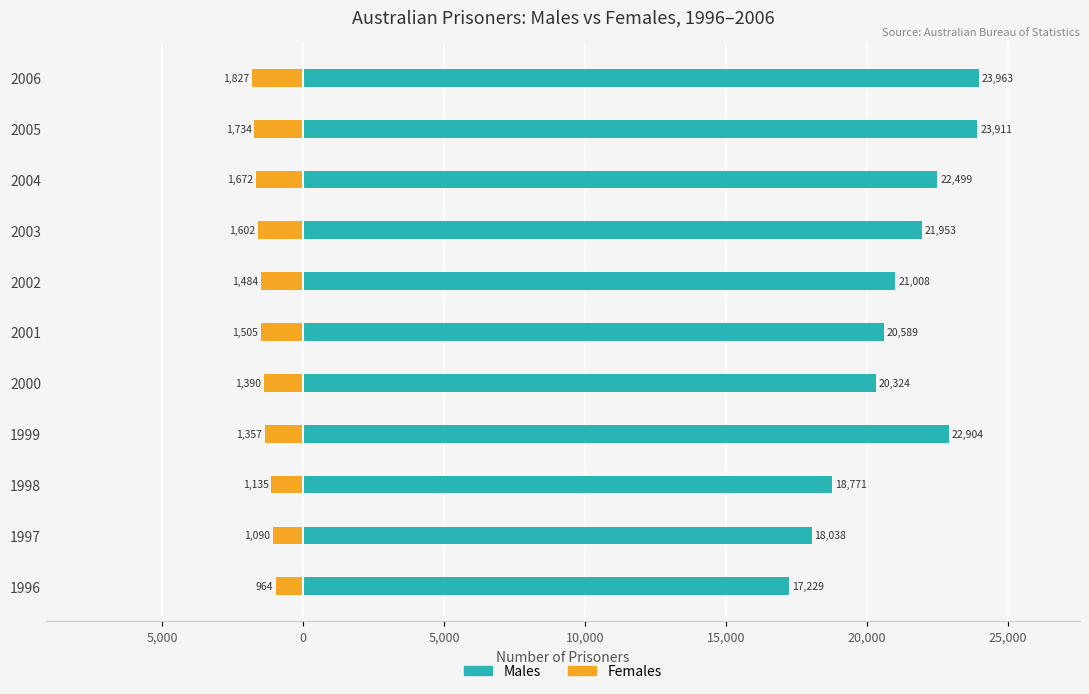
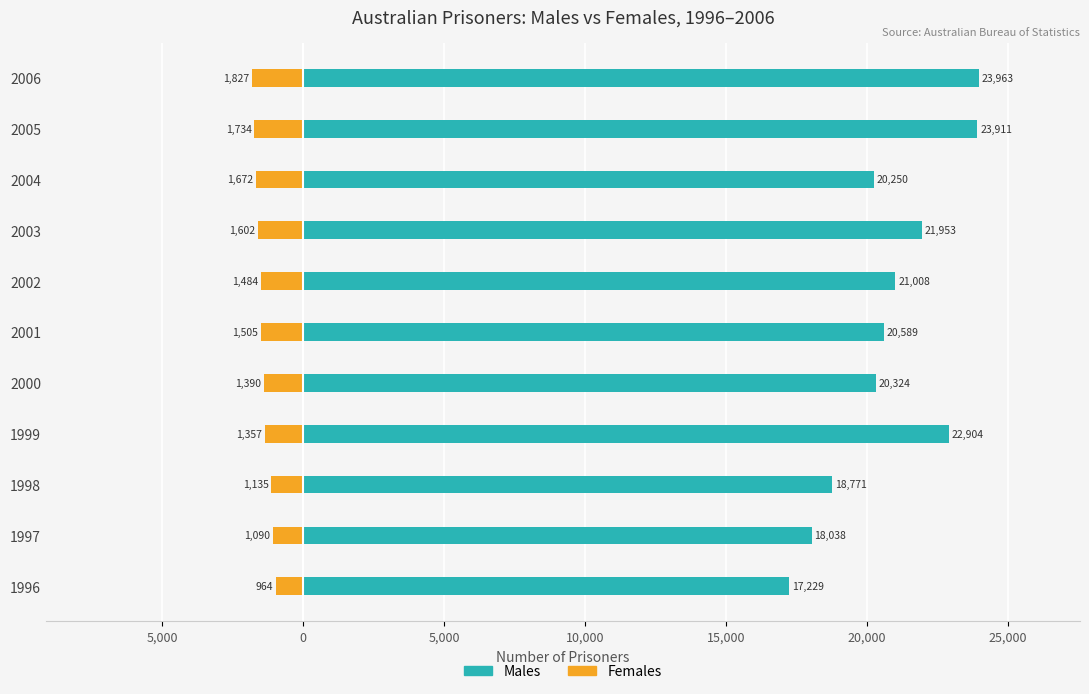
  {
    "Males": {
      "2006": "23,963",
      "2005": "23,911",
-     "2004": "22,499",
+     "2004": "20,250",
      "2003": "21,953",
      "2002": "21,008",
      "2001": "20,589",
      "2000": "20,324",
      "1999": "22,904",
      "1998": "18,771",
      "1997": "18,038",
      "1996": "17,229"
    }
  }
